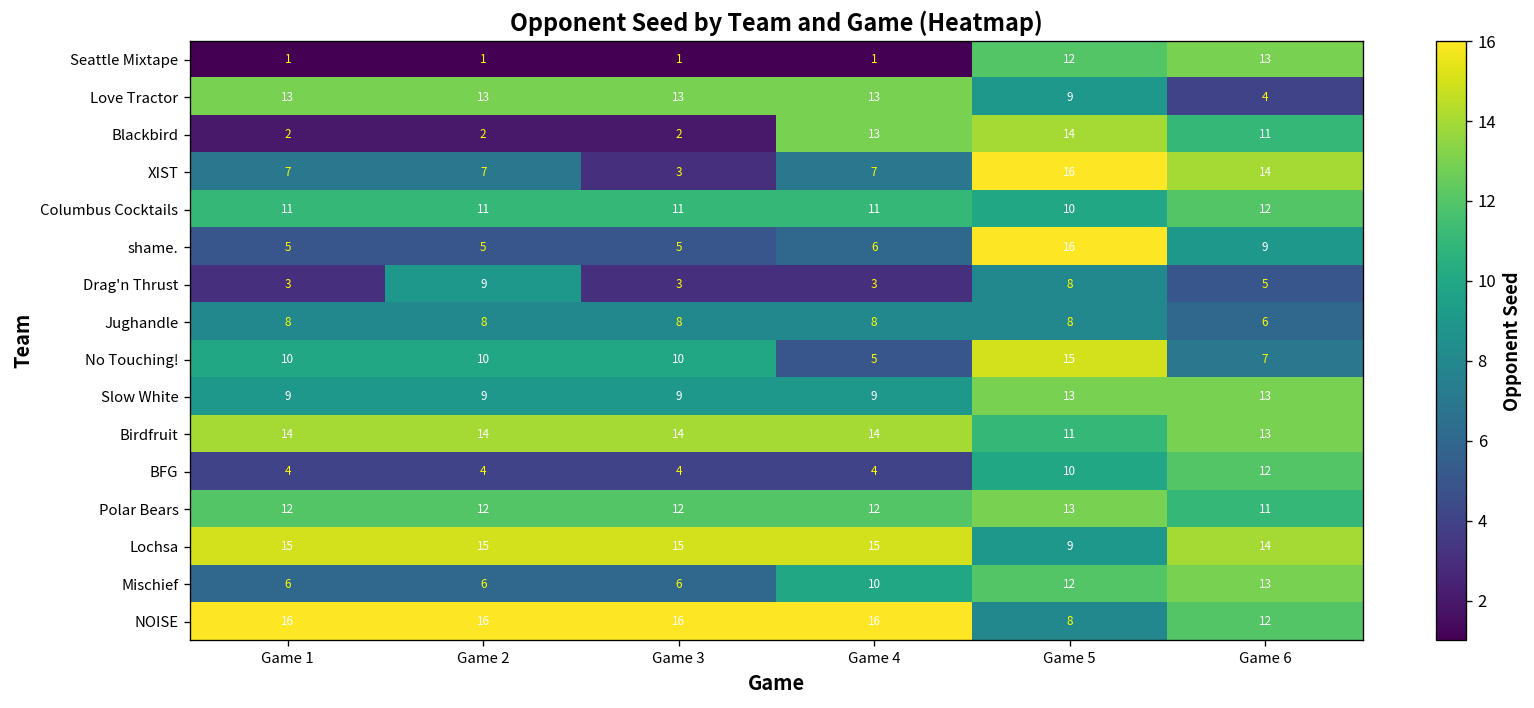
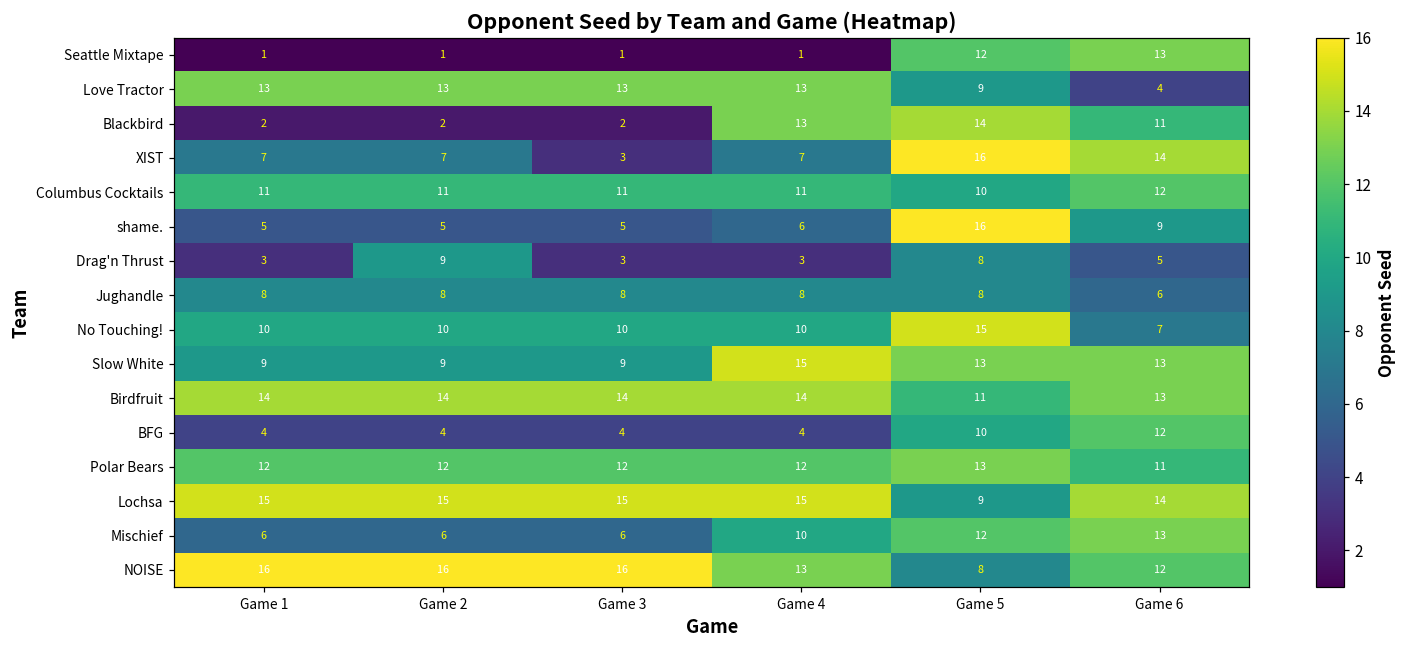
  {
    "Seattle Mixtape": {
      "Game 1": 1,
      "Game 2": 1,
      "Game 3": 1,
      "Game 4": 1,
      "Game 5": 12,
      "Game 6": 13
    },
    "Love Tractor": {
      "Game 1": 13,
      "Game 2": 13,
      "Game 3": 13,
      "Game 4": 13,
      "Game 5": 9,
      "Game 6": 4
    },
    "Blackbird": {
      "Game 1": 2,
      "Game 2": 2,
      "Game 3": 2,
      "Game 4": 13,
      "Game 5": 14,
      "Game 6": 11
    },
    "XIST": {
      "Game 1": 7,
      "Game 2": 7,
      "Game 3": 3,
      "Game 4": 7,
      "Game 5": 16,
      "Game 6": 14
    },
    "Columbus Cocktails": {
      "Game 1": 11,
      "Game 2": 11,
      "Game 3": 11,
      "Game 4": 11,
      "Game 5": 10,
      "Game 6": 12
    },
    "shame.": {
      "Game 1": 5,
      "Game 2": 5,
      "Game 3": 5,
      "Game 4": 6,
      "Game 5": 16,
      "Game 6": 9
    },
    "Drag'n Thrust": {
      "Game 1": 3,
      "Game 2": 9,
      "Game 3": 3,
      "Game 4": 3,
      "Game 5": 8,
      "Game 6": 5
    },
    "Jughandle": {
      "Game 1": 8,
      "Game 2": 8,
      "Game 3": 8,
      "Game 4": 8,
      "Game 5": 8,
      "Game 6": 6
    },
    "No Touching!": {
      "Game 1": 10,
      "Game 2": 10,
      "Game 3": 10,
-     "Game 4": 5,
+     "Game 4": 10,
      "Game 5": 15,
      "Game 6": 7
    },
    "Slow White": {
      "Game 1": 9,
      "Game 2": 9,
      "Game 3": 9,
-     "Game 4": 9,
+     "Game 4": 15,
      "Game 5": 13,
      "Game 6": 13
    },
    "Birdfruit": {
      "Game 1": 14,
      "Game 2": 14,
      "Game 3": 14,
      "Game 4": 14,
      "Game 5": 11,
      "Game 6": 13
    },
    "BFG": {
      "Game 1": 4,
      "Game 2": 4,
      "Game 3": 4,
      "Game 4": 4,
      "Game 5": 10,
      "Game 6": 12
    },
    "Polar Bears": {
      "Game 1": 12,
      "Game 2": 12,
      "Game 3": 12,
      "Game 4": 12,
      "Game 5": 13,
      "Game 6": 11
    },
    "Lochsa": {
      "Game 1": 15,
      "Game 2": 15,
      "Game 3": 15,
      "Game 4": 15,
      "Game 5": 9,
      "Game 6": 14
    },
    "Mischief": {
      "Game 1": 6,
      "Game 2": 6,
      "Game 3": 6,
      "Game 4": 10,
      "Game 5": 12,
      "Game 6": 13
    },
    "NOISE": {
      "Game 1": 16,
      "Game 2": 16,
      "Game 3": 16,
-     "Game 4": 16,
+     "Game 4": 13,
      "Game 5": 8,
      "Game 6": 12
    }
  }
